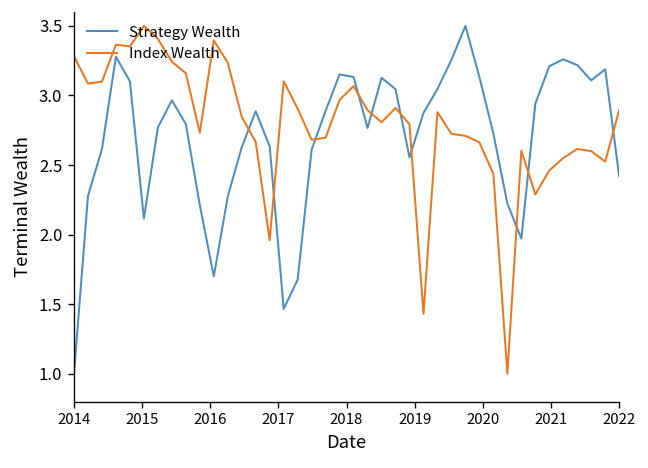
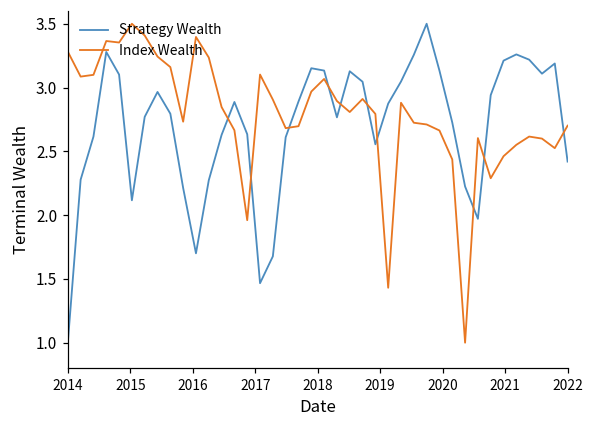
  {
    "Strategy Wealth": {
      "2014": 1.00,
      "2022": 2.42
    },
    "Index Wealth": {
      "2014": 3.28,
-     "2022": 2.90
+     "2022": 2.70
    }
  }
